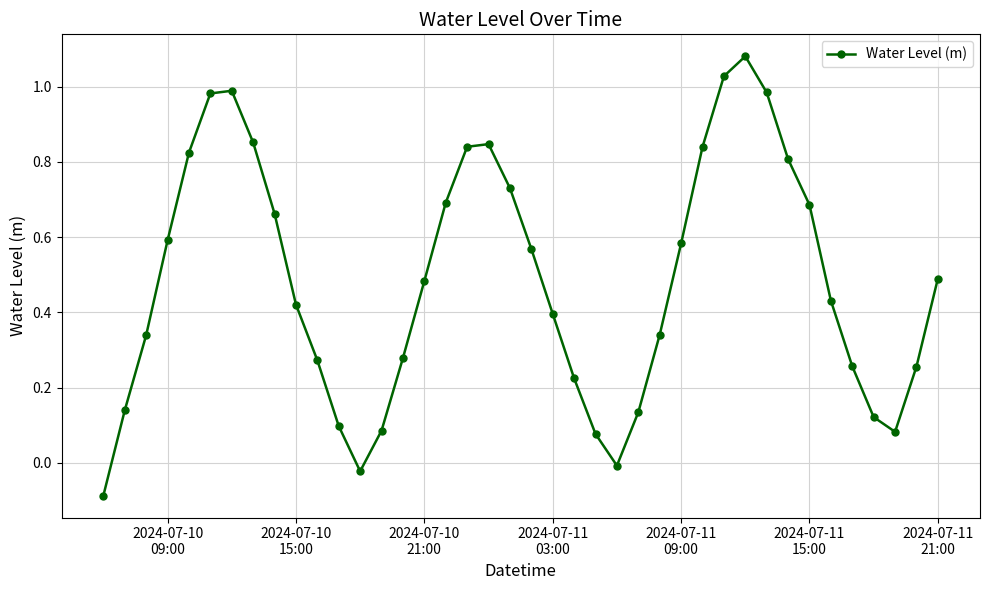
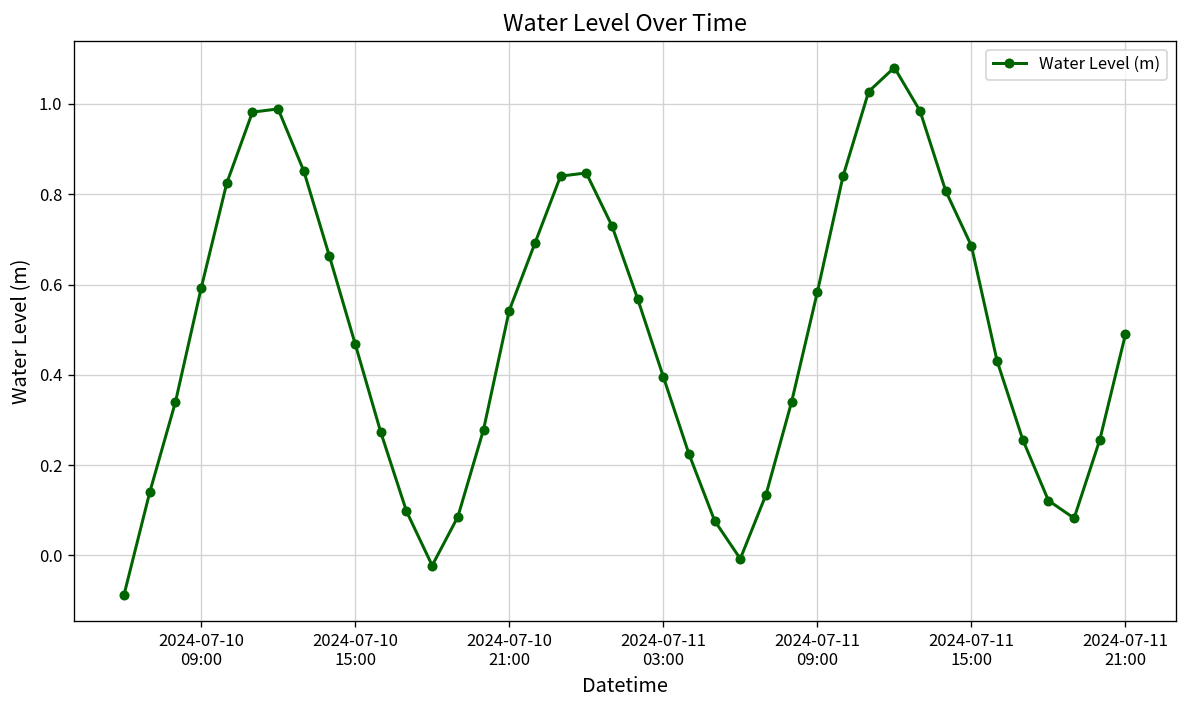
  {
    "2024-07-10 09:00": 0.59,
-   "2024-07-10 15:00": 0.42,
-   "2024-07-10 21:00": 0.48,
+   "2024-07-10 15:00": 0.47,
+   "2024-07-10 21:00": 0.54,
    "2024-07-11 03:00": 0.40,
    "2024-07-11 09:00": 0.58,
    "2024-07-11 15:00": 0.69,
    "2024-07-11 21:00": 0.49
  }
